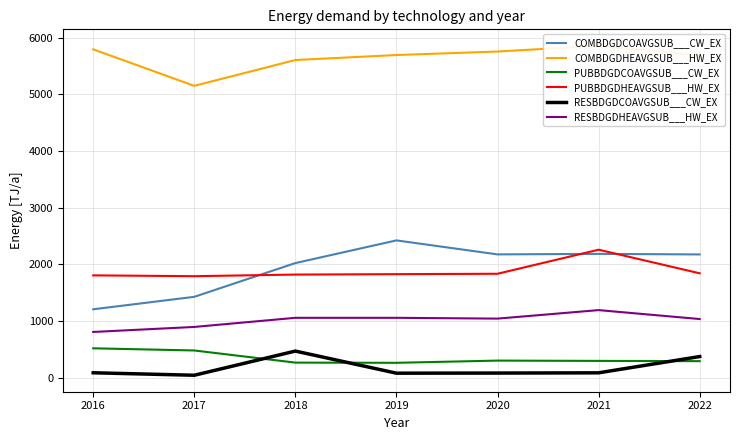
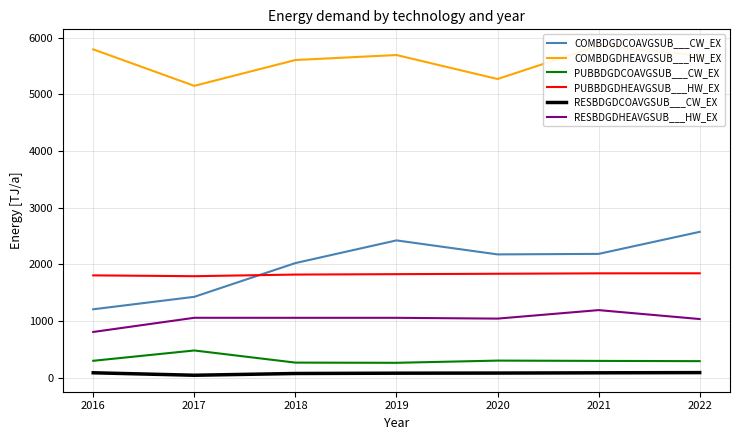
  {
    "COMBDGDCOAVGSUB___CW_EX": {
      "2016": 1200,
      "2017": 1400,
      "2018": 2000,
      "2019": 2400,
      "2020": 2200,
      "2021": 2200,
-     "2022": 2200
+     "2022": 2600
    },
    "COMBDGDHEAVGSUB___HW_EX": {
      "2016": 5800,
      "2017": 5200,
      "2018": 5600,
      "2019": 5700,
-     "2020": 5800
+     "2020": 5300
    },
    "PUBBDGDCOAVGSUB___CW_EX": {
-     "2016": 500,
+     "2016": 300,
      "2017": 500,
      "2018": 300,
      "2019": 300,
      "2020": 300,
      "2021": 300,
      "2022": 300
    },
    "PUBBDGDHEAVGSUB___HW_EX": {
      "2016": 1800,
      "2017": 1800,
      "2018": 1800,
      "2019": 1800,
      "2020": 1800,
-     "2021": 2300,
+     "2021": 1800,
      "2022": 1800
    },
    "RESBDGDCOAVGSUB___CW_EX": {
      "2016": 100,
      "2017": 0,
-     "2018": 500,
+     "2018": 100,
      "2019": 100,
      "2020": 100,
      "2021": 100,
-     "2022": 400
+     "2022": 100
    },
    "RESBDGDHEAVGSUB___HW_EX": {
      "2016": 800,
-     "2017": 900,
+     "2017": 1100,
      "2018": 1100,
      "2019": 1100,
      "2020": 1000,
      "2021": 1200,
      "2022": 1000
    }
  }
